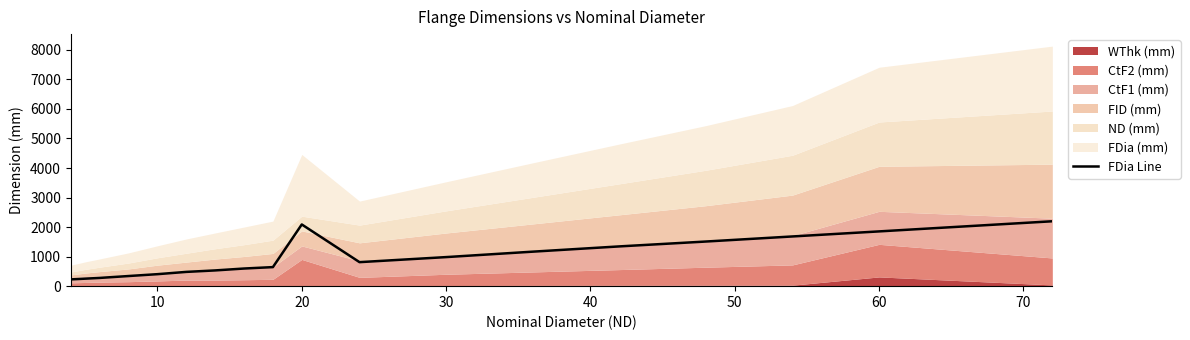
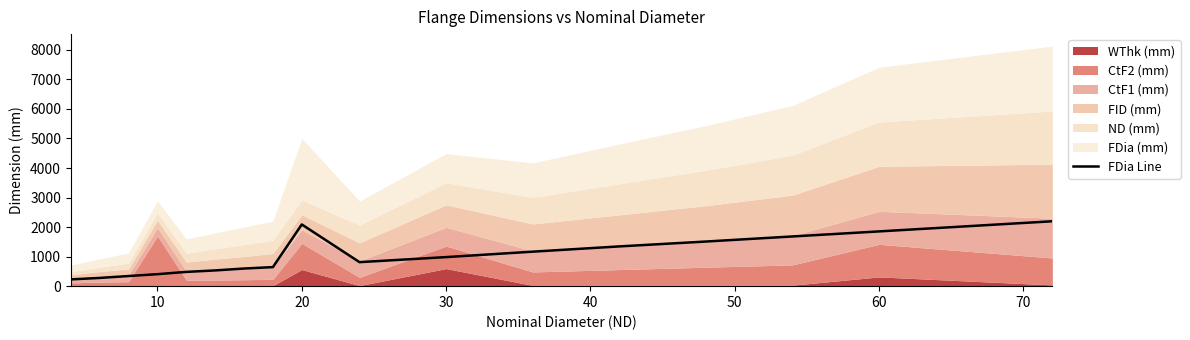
  {
    "WThk (mm)": {
-     "20": 0,
-     "30": 0,
+     "20": 600,
+     "30": 600,
      "60": 300
    },
    "FDia Line": {
      "20": 2100,
      "60": 1900
    },
    "CtF2 (mm)": {
-     "10": 200,
+     "10": 1700,
      "20": 900,
-     "30": 400,
+     "30": 800,
      "60": 1100
    }
  }
